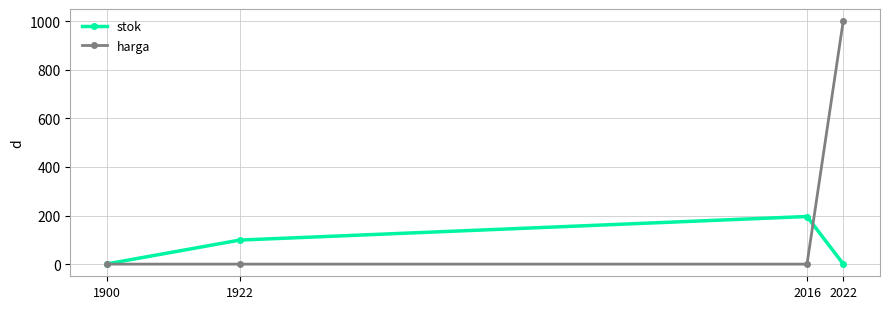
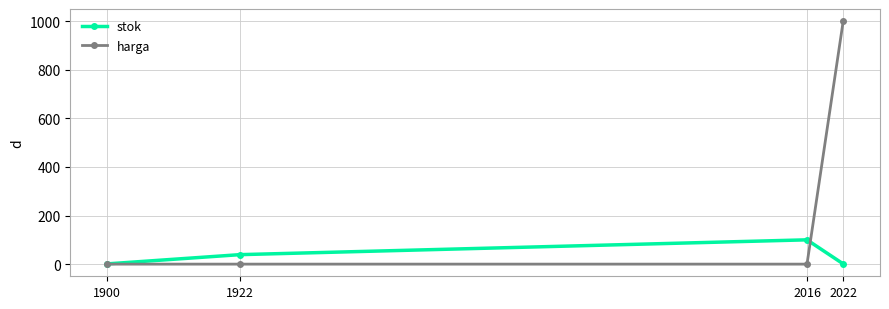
  {
    "stok": {
-     "1922": 100,
-     "2016": 200,
+     "1922": 40,
+     "2016": 100,
      "2022": 0
    },
    "harga": {
      "1922": 0,
      "2016": 0,
      "2022": 1000
    }
  }
